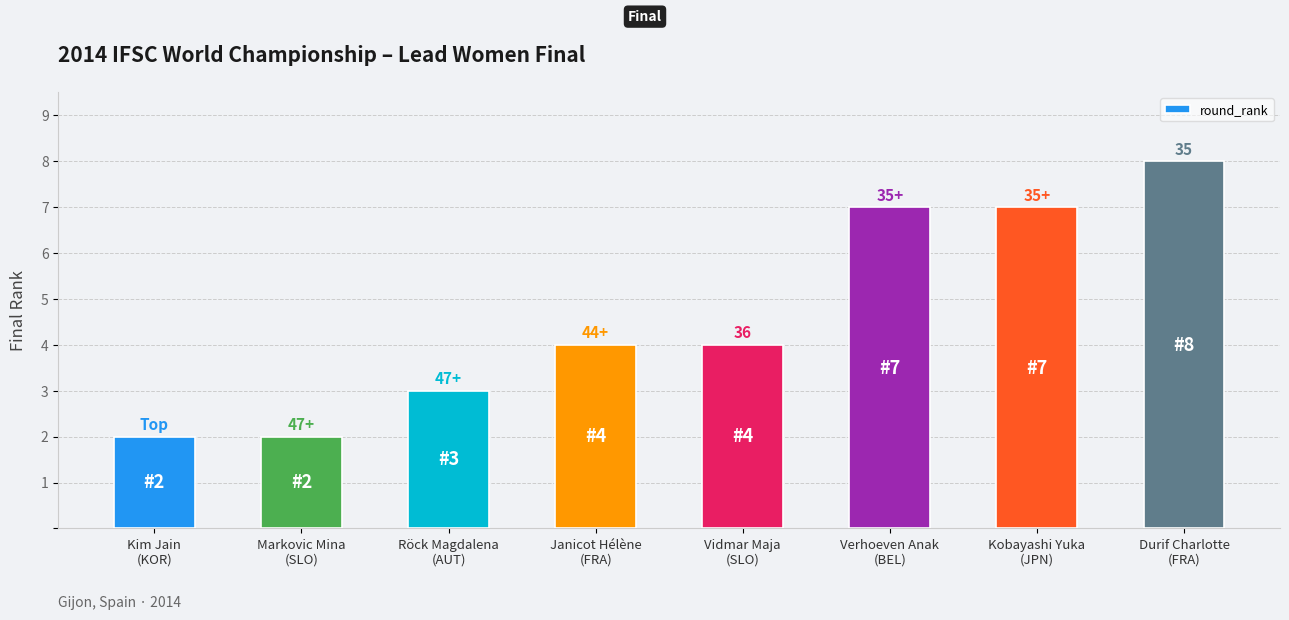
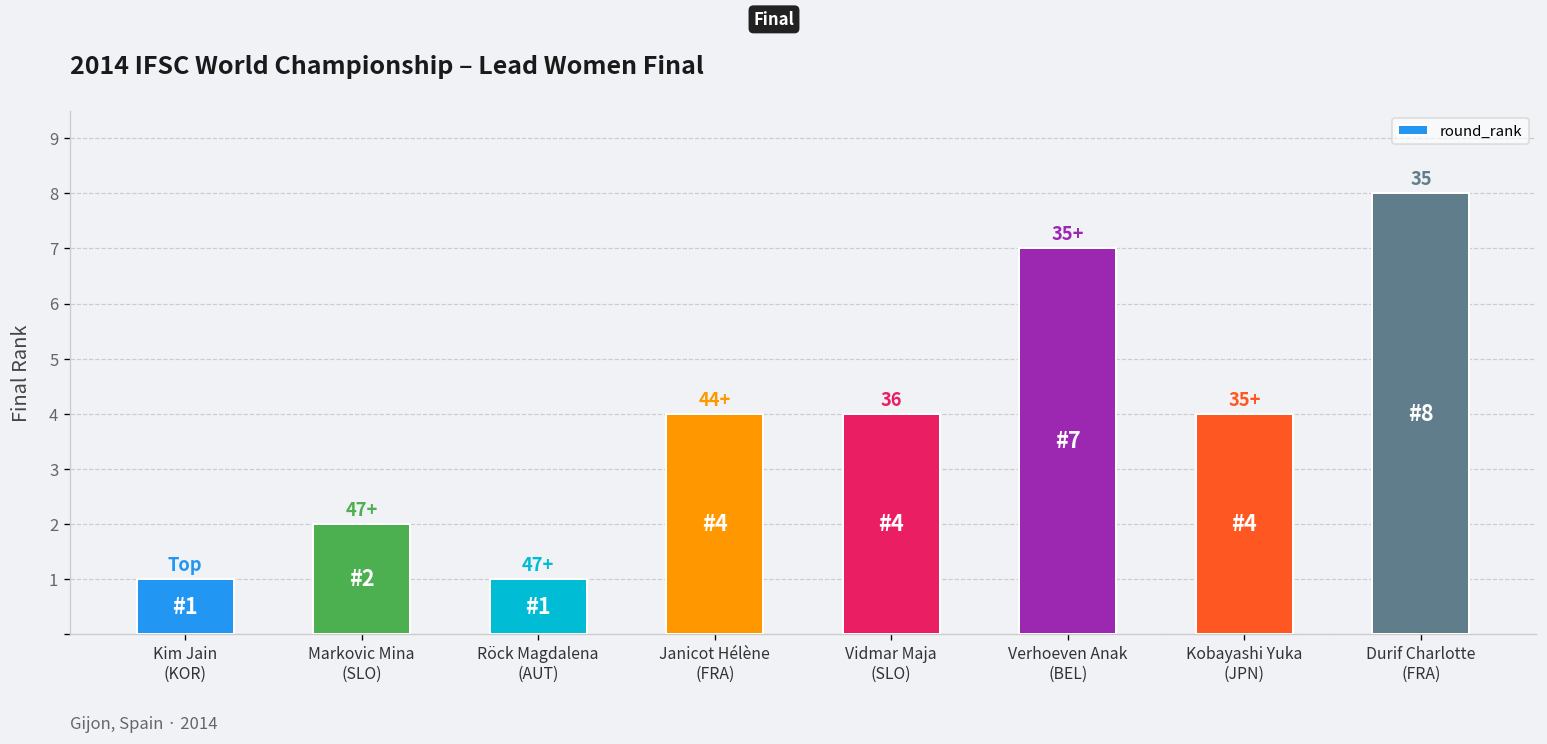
  {
-   "Kim Jain (KOR)": 2,
+   "Kim Jain (KOR)": 1,
    "Markovic Mina (SLO)": 2,
-   "Röck Magdalena (AUT)": 3,
+   "Röck Magdalena (AUT)": 1,
    "Janicot Hélène (FRA)": 4,
    "Vidmar Maja (SLO)": 4,
    "Verhoeven Anak (BEL)": 7,
-   "Kobayashi Yuka (JPN)": 7,
+   "Kobayashi Yuka (JPN)": 4,
    "Durif Charlotte (FRA)": 8
  }
